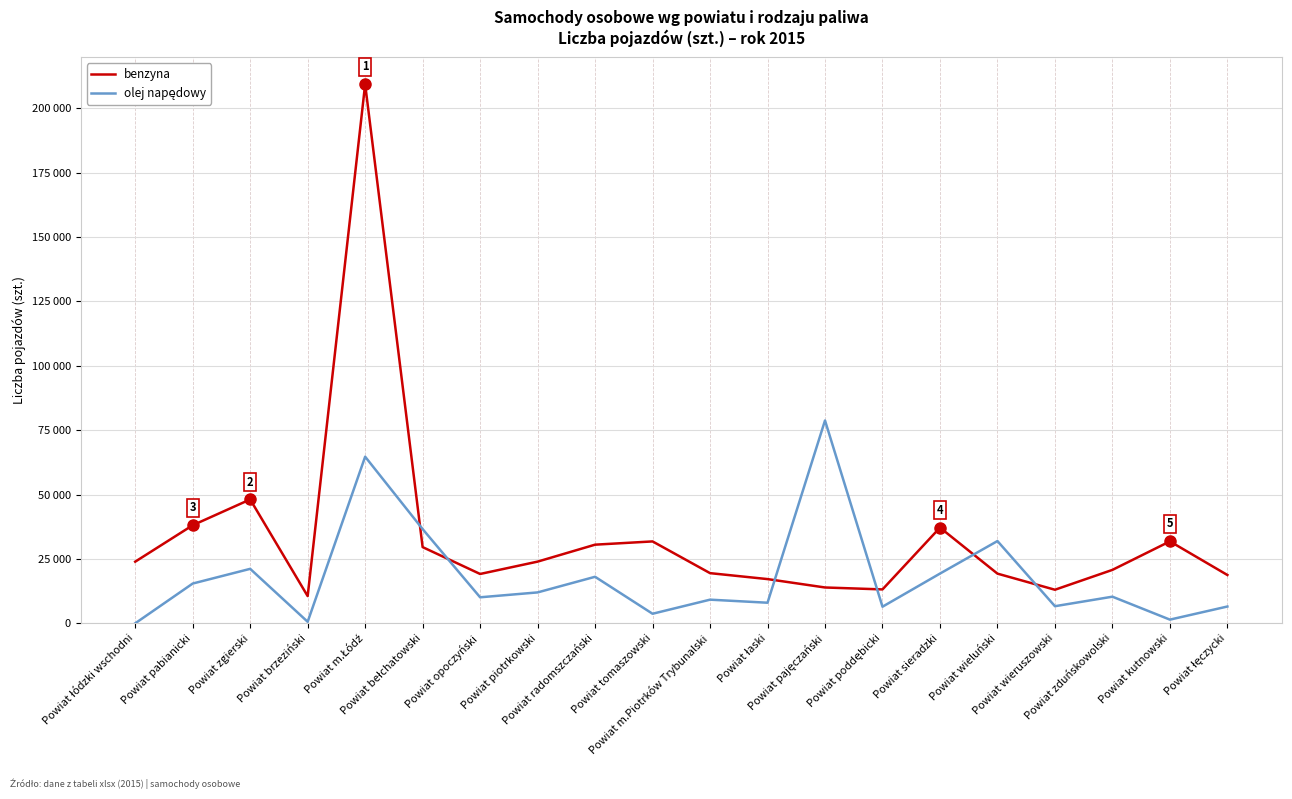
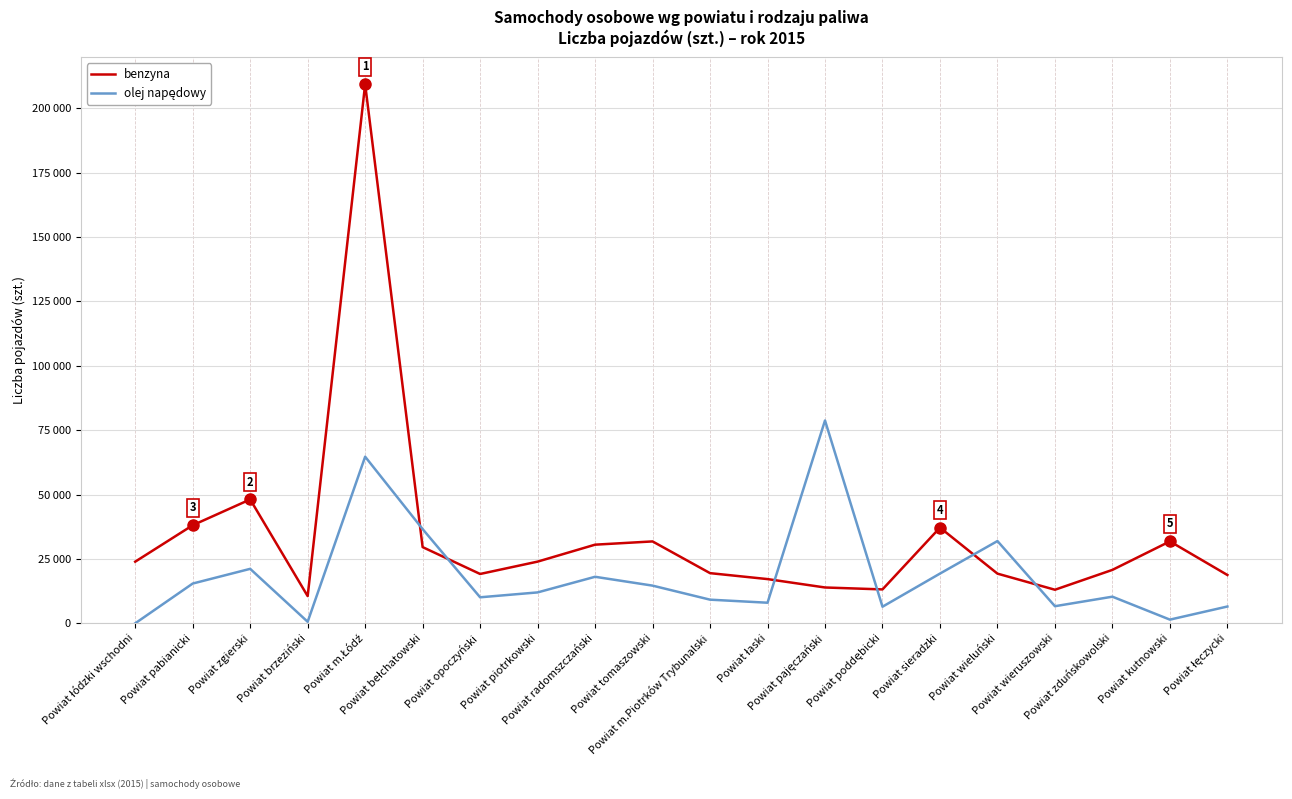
  {
    "olej napędowy": {
      "Powiat łódzki wschodni": 0,
      "Powiat pabianicki": 15000,
      "Powiat zgierski": 21000,
      "Powiat brzeziński": 1000,
      "Powiat m.Łódź": 65000,
      "Powiat bełchatowski": 37000,
      "Powiat opoczyński": 10000,
      "Powiat piotrkowski": 12000,
      "Powiat radomszczański": 18000,
-     "Powiat tomaszowski": 4000,
+     "Powiat tomaszowski": 15000,
      "Powiat m.Piotrków Trybunalski": 9000,
      "Powiat łaski": 8000,
      "Powiat pajęczański": 79000,
      "Powiat poddębicki": 6000,
      "Powiat sieradzki": 19000,
      "Powiat wieluński": 32000,
      "Powiat wieruszowski": 7000,
      "Powiat zduńskowolski": 10000,
      "Powiat kutnowski": 1000,
      "Powiat łęczycki": 7000
    }
  }
